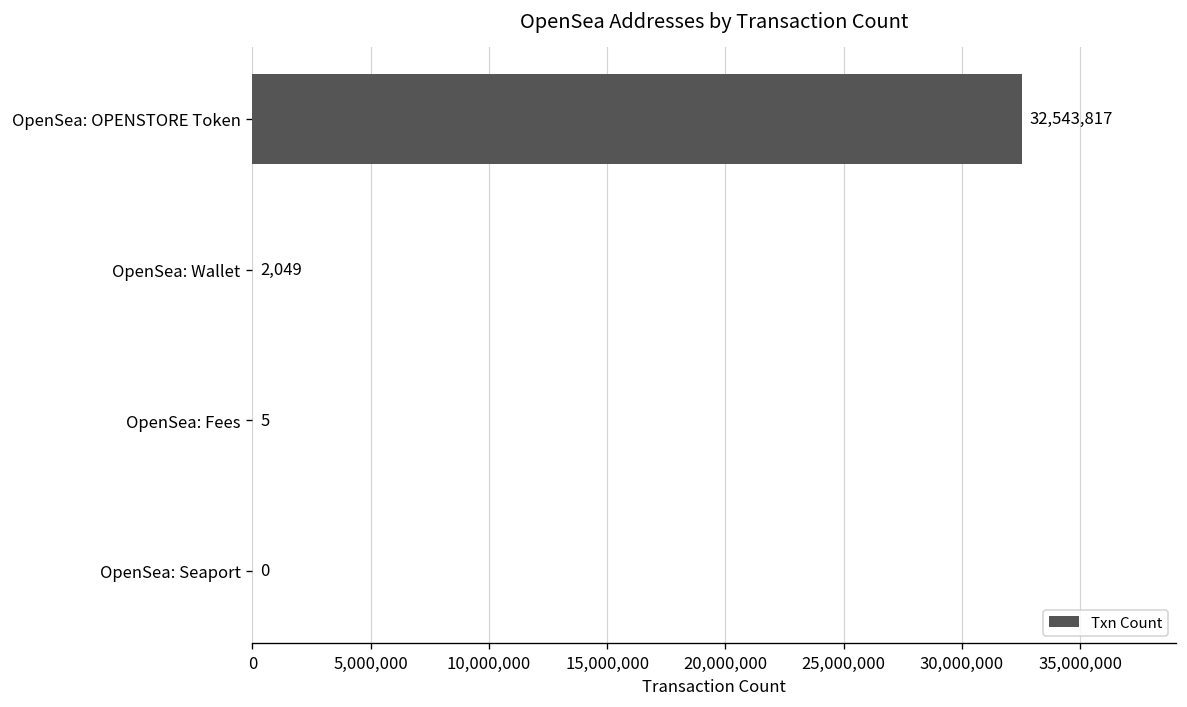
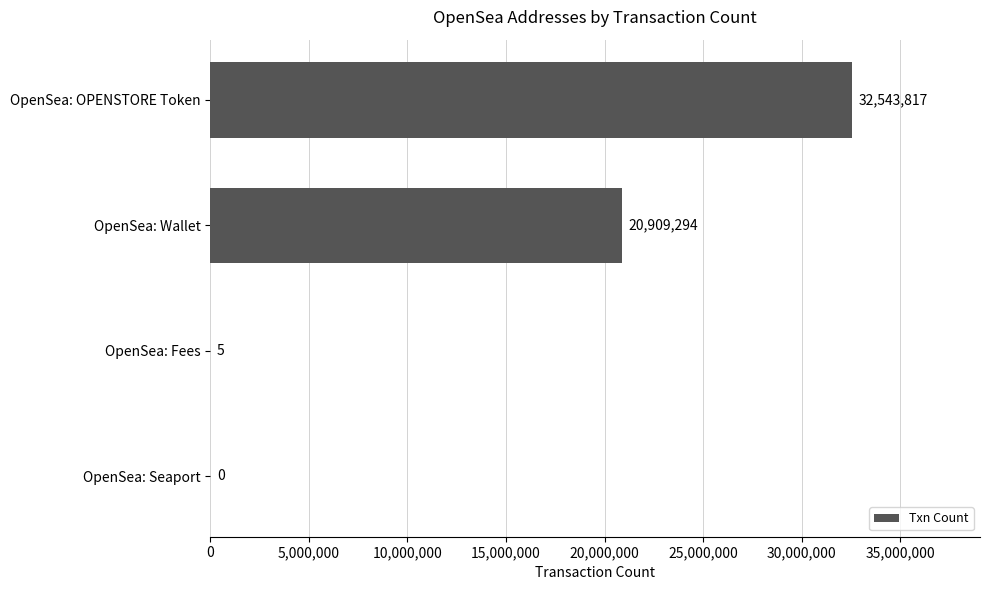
  {
    "OpenSea: OPENSTORE Token": "32,543,817",
-   "OpenSea: Wallet": "2,049",
+   "OpenSea: Wallet": "20,909,294",
    "OpenSea: Fees": "5",
    "OpenSea: Seaport": "0"
  }
